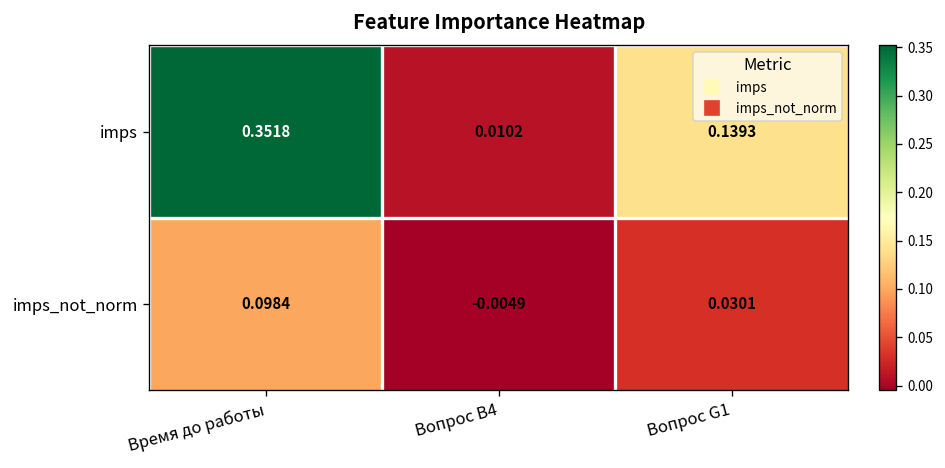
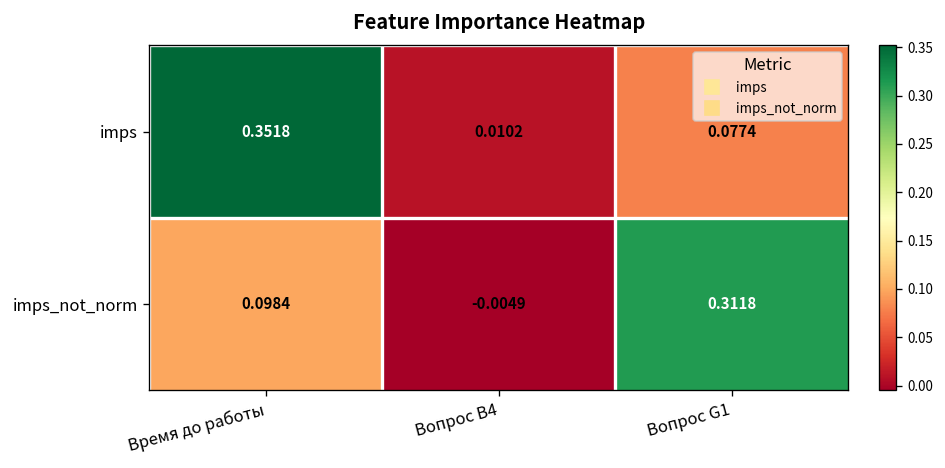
  {
    "imps": {
      "Время до работы": 0.3518,
      "Вопрос B4": 0.0102,
-     "Вопрос G1": 0.1393
+     "Вопрос G1": 0.0774
    },
    "imps_not_norm": {
      "Время до работы": 0.0984,
      "Вопрос B4": -0.0049,
-     "Вопрос G1": 0.0301
+     "Вопрос G1": 0.3118
    }
  }
